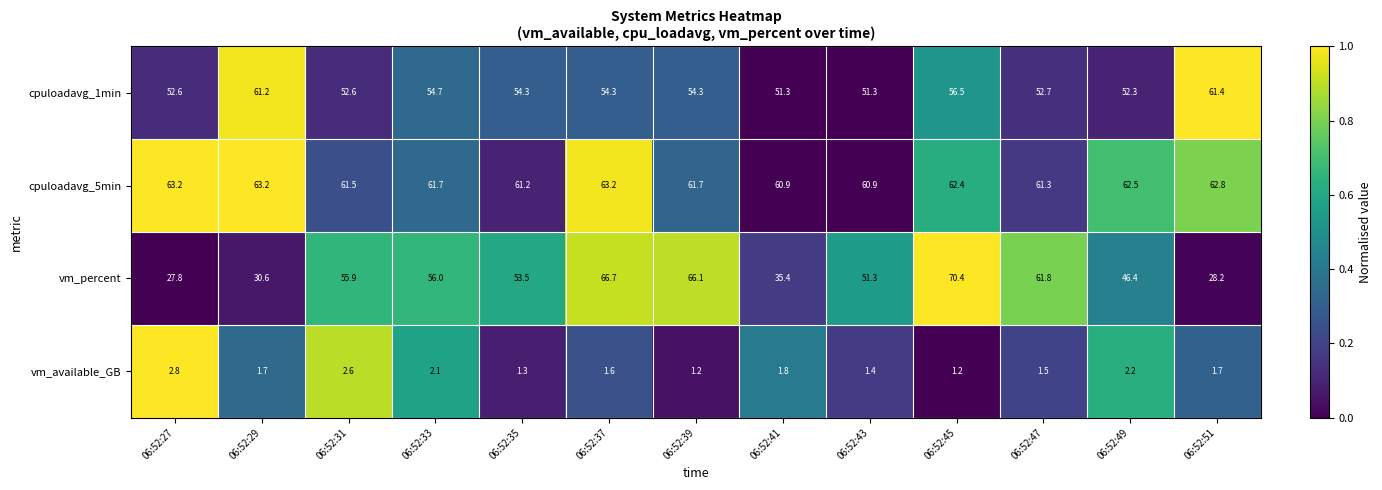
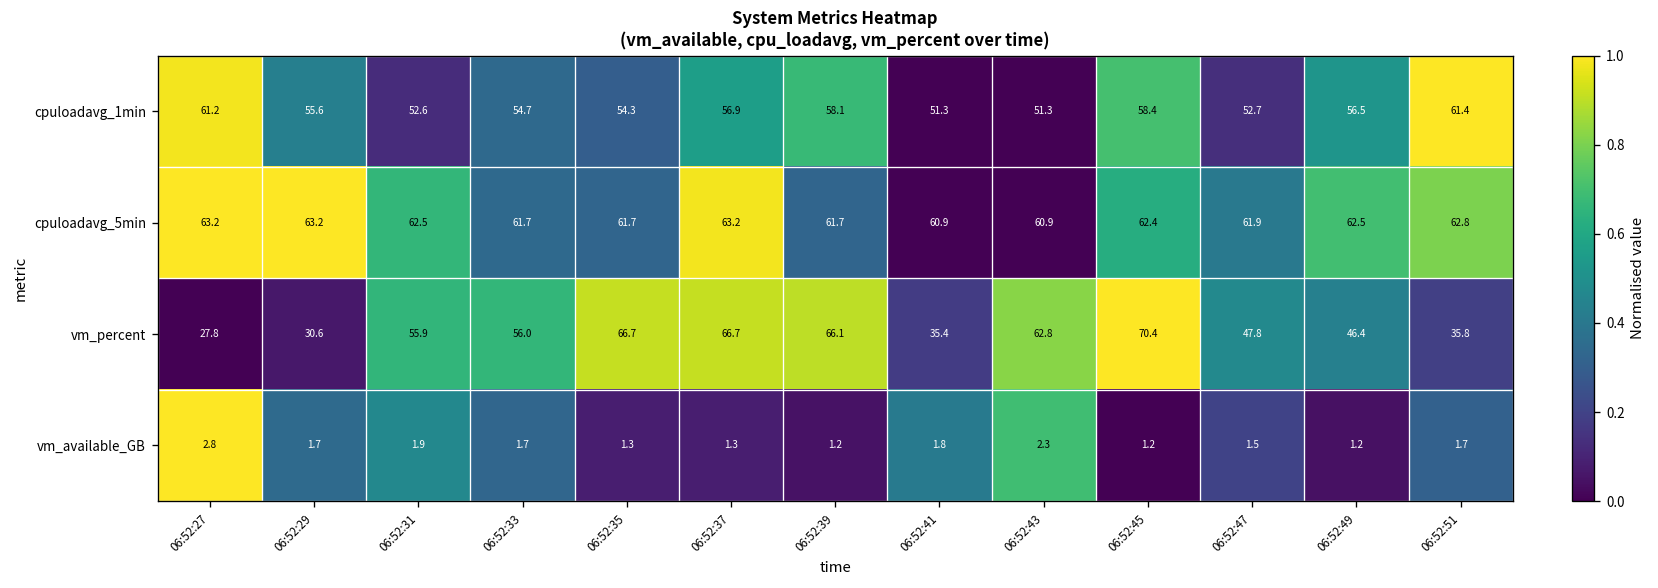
  {
    "cpuloadavg_1min": {
-     "06:52:27": 52.6,
-     "06:52:29": 61.2,
+     "06:52:27": 61.2,
+     "06:52:29": 55.6,
      "06:52:31": 52.6,
      "06:52:33": 54.7,
      "06:52:35": 54.3,
-     "06:52:37": 54.3,
-     "06:52:39": 54.3,
+     "06:52:37": 56.9,
+     "06:52:39": 58.1,
      "06:52:41": 51.3,
      "06:52:43": 51.3,
-     "06:52:45": 56.5,
+     "06:52:45": 58.4,
      "06:52:47": 52.7,
-     "06:52:49": 52.3,
+     "06:52:49": 56.5,
      "06:52:51": 61.4
    },
    "cpuloadavg_5min": {
      "06:52:27": 63.2,
      "06:52:29": 63.2,
-     "06:52:31": 61.5,
+     "06:52:31": 62.5,
      "06:52:33": 61.7,
-     "06:52:35": 61.2,
+     "06:52:35": 61.7,
      "06:52:37": 63.2,
      "06:52:39": 61.7,
      "06:52:41": 60.9,
      "06:52:43": 60.9,
      "06:52:45": 62.4,
-     "06:52:47": 61.3,
+     "06:52:47": 61.9,
      "06:52:49": 62.5,
      "06:52:51": 62.8
    },
    "vm_percent": {
      "06:52:27": 27.8,
      "06:52:29": 30.6,
      "06:52:31": 55.9,
      "06:52:33": 56.0,
-     "06:52:35": 53.5,
+     "06:52:35": 66.7,
      "06:52:37": 66.7,
      "06:52:39": 66.1,
      "06:52:41": 35.4,
-     "06:52:43": 51.3,
+     "06:52:43": 62.8,
      "06:52:45": 70.4,
-     "06:52:47": 61.8,
+     "06:52:47": 47.8,
      "06:52:49": 46.4,
-     "06:52:51": 28.2
+     "06:52:51": 35.8
    },
    "vm_available_GB": {
      "06:52:27": 2.8,
      "06:52:29": 1.7,
-     "06:52:31": 2.6,
-     "06:52:33": 2.1,
+     "06:52:31": 1.9,
+     "06:52:33": 1.7,
      "06:52:35": 1.3,
-     "06:52:37": 1.6,
+     "06:52:37": 1.3,
      "06:52:39": 1.2,
      "06:52:41": 1.8,
-     "06:52:43": 1.4,
+     "06:52:43": 2.3,
      "06:52:45": 1.2,
      "06:52:47": 1.5,
-     "06:52:49": 2.2,
+     "06:52:49": 1.2,
      "06:52:51": 1.7
    }
  }
